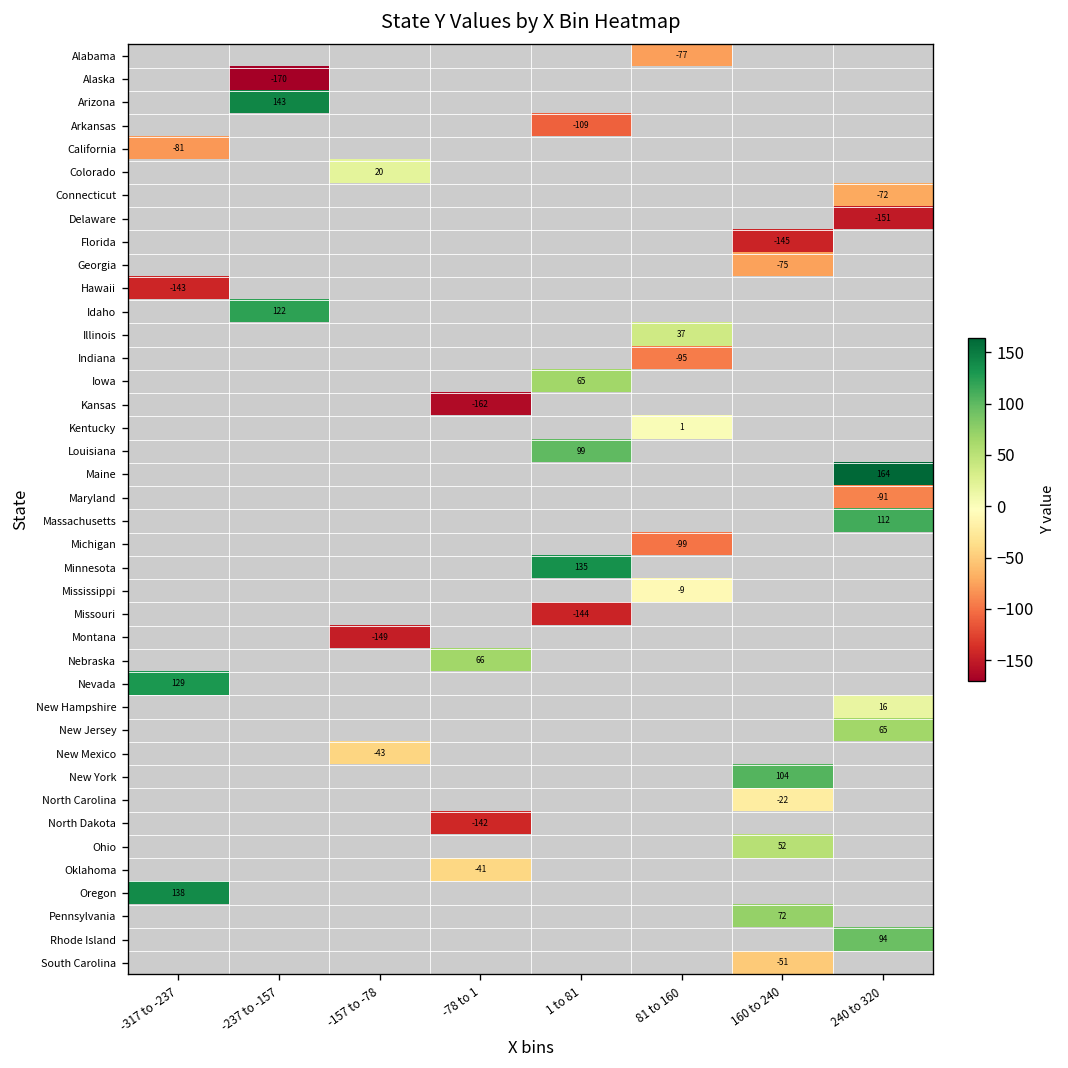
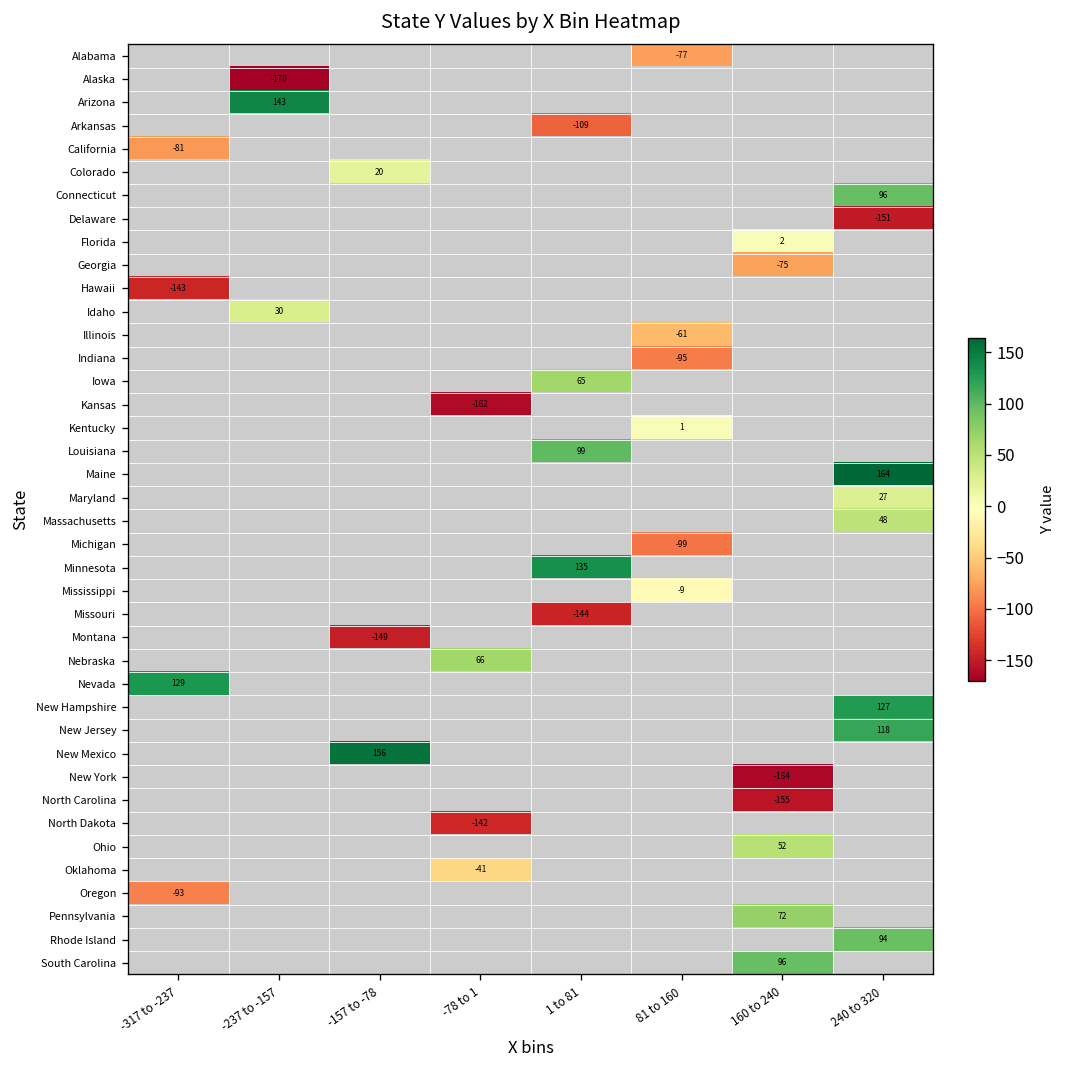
  {
    "Alabama": {
      "81 to 160": -77
    },
    "Alaska": {
      "-237 to -157": -170
    },
    "Arizona": {
      "-237 to -157": 143
    },
    "Arkansas": {
      "1 to 81": -109
    },
    "California": {
      "-317 to -237": -81
    },
    "Colorado": {
      "-157 to -78": 20
    },
    "Connecticut": {
-     "240 to 320": -72
+     "240 to 320": 96
    },
    "Delaware": {
      "240 to 320": -151
    },
    "Florida": {
-     "160 to 240": -145
+     "160 to 240": 2
    },
    "Georgia": {
      "160 to 240": -75
    },
    "Hawaii": {
      "-317 to -237": -143
    },
    "Idaho": {
-     "-237 to -157": 122
+     "-237 to -157": 30
    },
    "Illinois": {
-     "81 to 160": 37
+     "81 to 160": -61
    },
    "Indiana": {
      "81 to 160": -95
    },
    "Iowa": {
      "1 to 81": 65
    },
    "Kansas": {
      "-78 to 1": -162
    },
    "Kentucky": {
      "81 to 160": 1
    },
    "Louisiana": {
      "1 to 81": 99
    },
    "Maine": {
      "240 to 320": 164
    },
    "Maryland": {
-     "240 to 320": -91
+     "240 to 320": 27
    },
    "Massachusetts": {
-     "240 to 320": 112
+     "240 to 320": 48
    },
    "Michigan": {
      "81 to 160": -99
    },
    "Minnesota": {
      "1 to 81": 135
    },
    "Mississippi": {
      "81 to 160": -9
    },
    "Missouri": {
      "1 to 81": -144
    },
    "Montana": {
      "-157 to -78": -149
    },
    "Nebraska": {
      "-78 to 1": 66
    },
    "Nevada": {
      "-317 to -237": 129
    },
    "New Hampshire": {
-     "240 to 320": 16
+     "240 to 320": 127
    },
    "New Jersey": {
-     "240 to 320": 65
+     "240 to 320": 118
    },
    "New Mexico": {
-     "-157 to -78": -43
+     "-157 to -78": 156
    },
    "New York": {
-     "160 to 240": 104
+     "160 to 240": -164
    },
    "North Carolina": {
-     "160 to 240": -22
+     "160 to 240": -155
    },
    "North Dakota": {
      "-78 to 1": -142
    },
    "Ohio": {
      "160 to 240": 52
    },
    "Oklahoma": {
      "-78 to 1": -41
    },
    "Oregon": {
-     "-317 to -237": 138
+     "-317 to -237": -93
    },
    "Pennsylvania": {
      "160 to 240": 72
    },
    "Rhode Island": {
      "240 to 320": 94
    },
    "South Carolina": {
-     "160 to 240": -51
+     "160 to 240": 96
    }
  }
